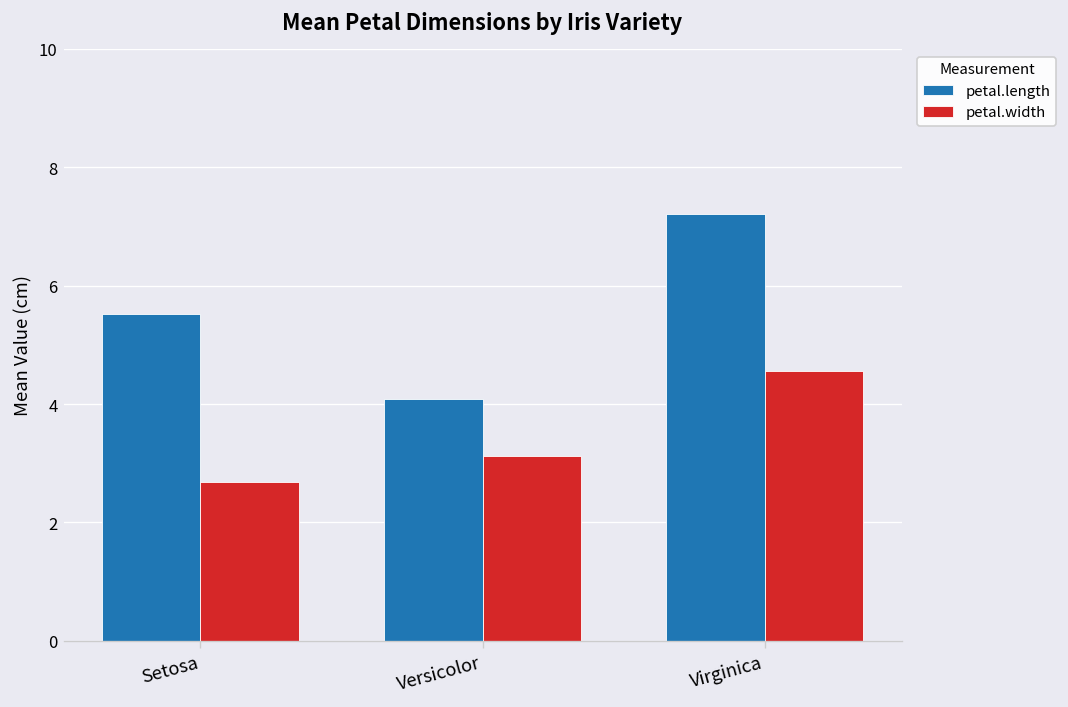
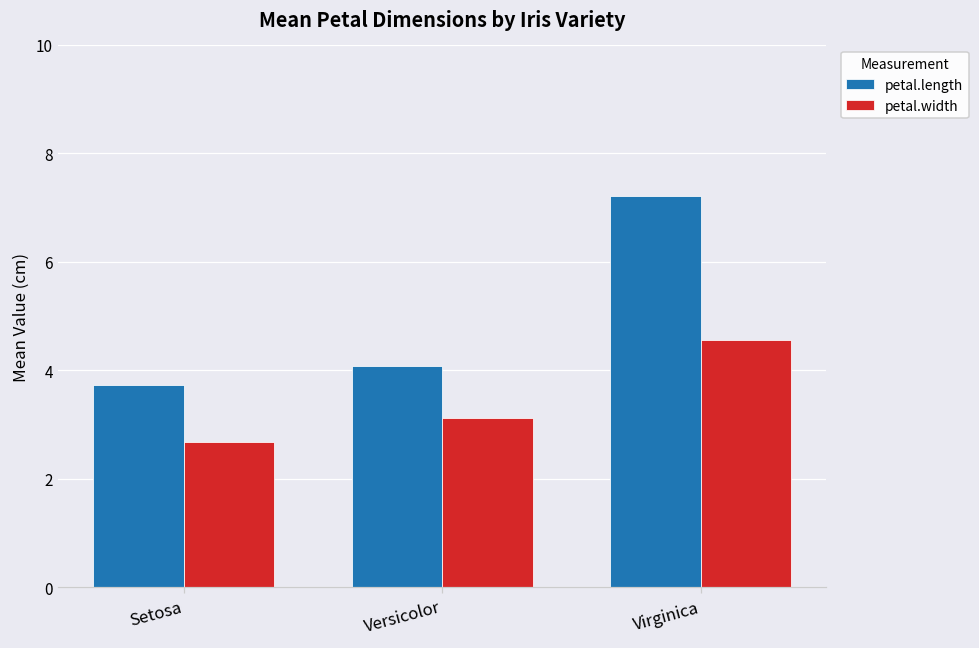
  {
    "petal.length": {
-     "Setosa": 5.5,
+     "Setosa": 3.7,
      "Versicolor": 4.1,
      "Virginica": 7.2
    },
    "petal.width": {
      "Setosa": 2.7,
      "Versicolor": 3.1,
      "Virginica": 4.6
    }
  }
